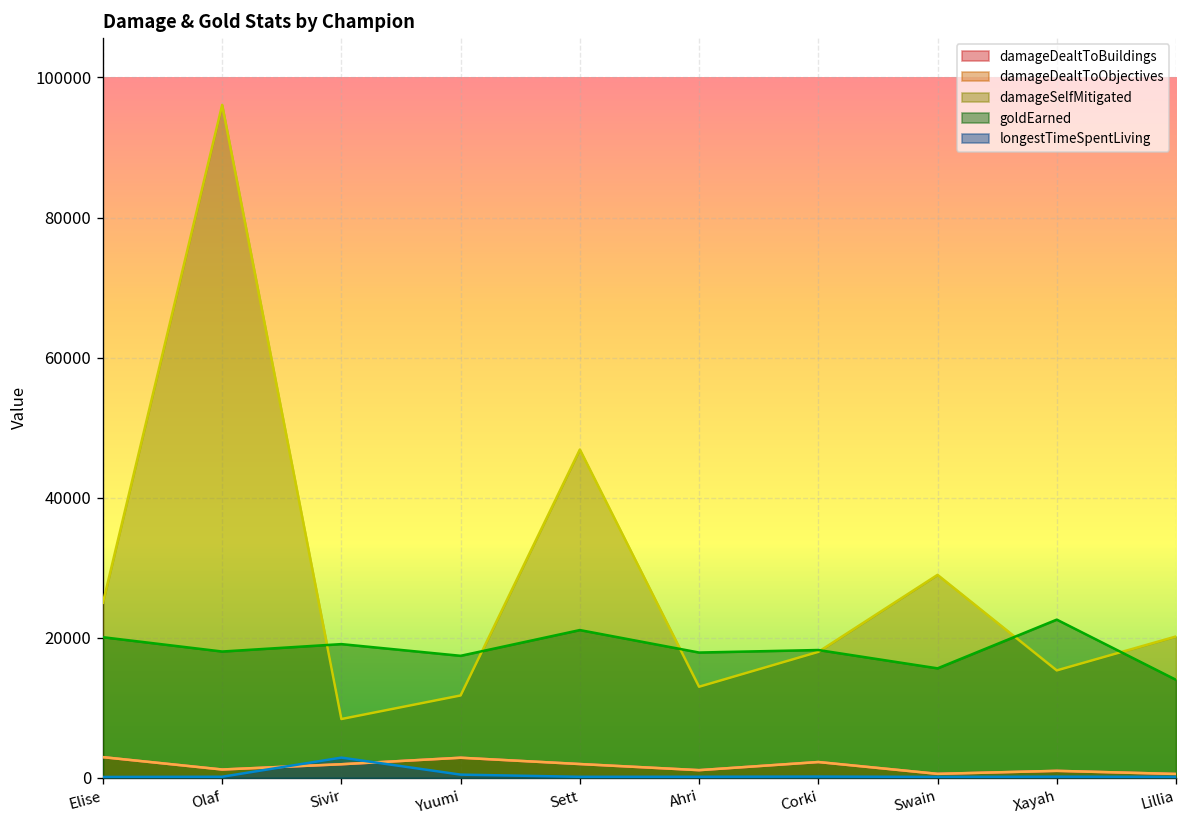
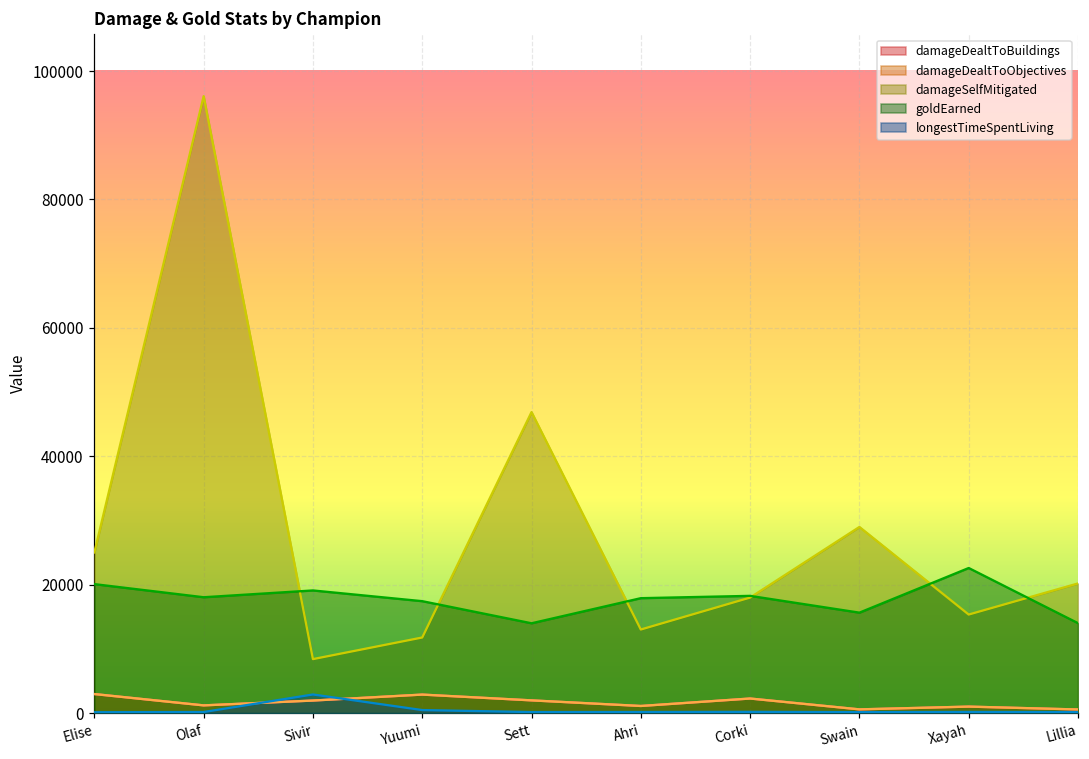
  {
    "goldEarned": {
      "Elise": 20000,
      "Olaf": 18000,
      "Sivir": 19000,
      "Yuumi": 17000,
-     "Sett": 21000,
+     "Sett": 14000,
      "Ahri": 18000,
      "Swain": 16000,
      "Xayah": 23000,
      "Lillia": 14000
    },
    "longestTimeSpentLiving": {
      "Elise": 0,
      "Olaf": 0,
      "Sivir": 3000,
      "Yuumi": 0,
      "Sett": 0,
      "Ahri": 0,
      "Corki": 0,
      "Xayah": 0
    }
  }
